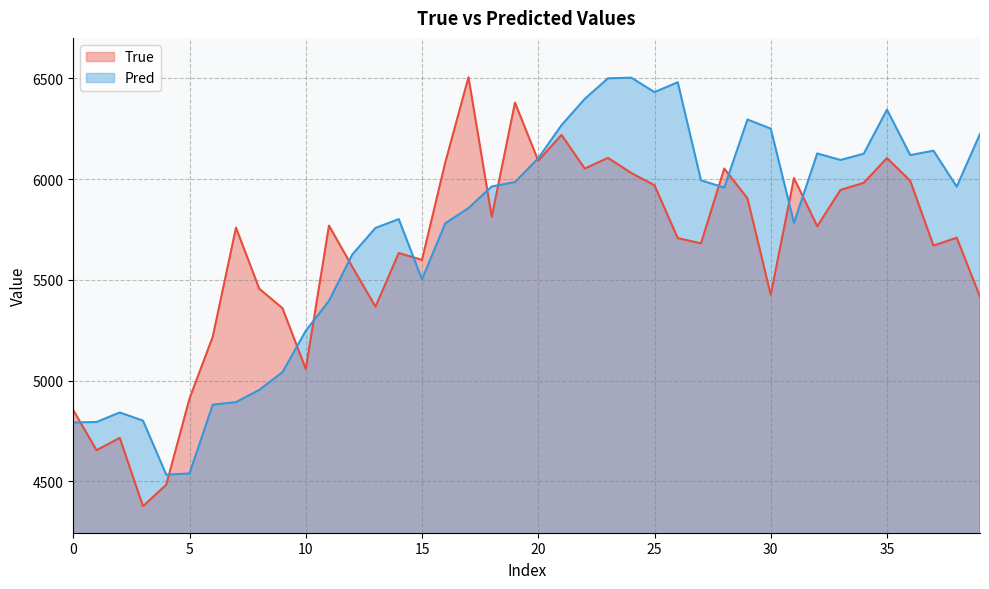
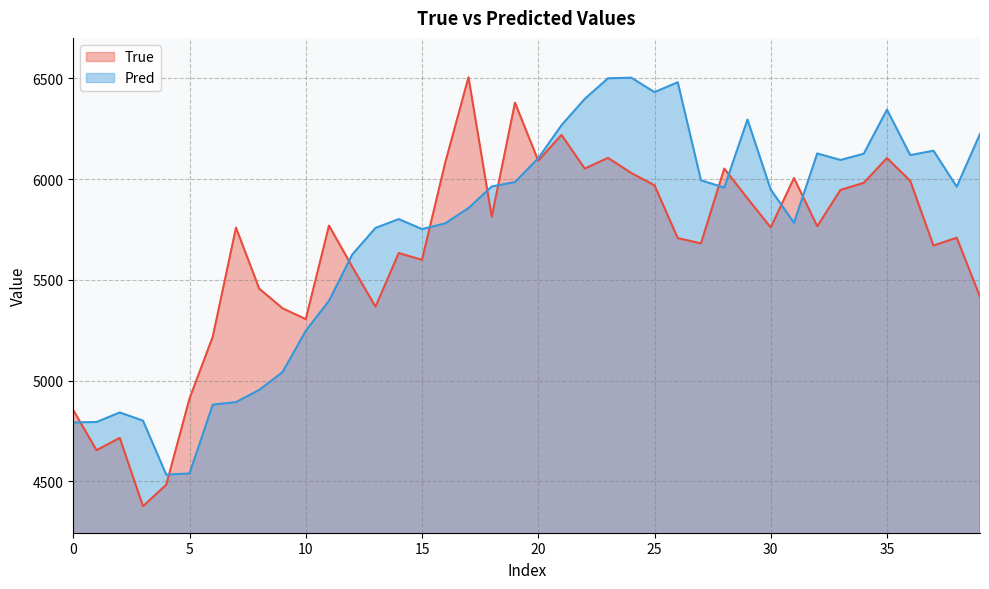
  {
    "True": {
      "0": 4850,
      "5": 4910,
-     "10": 5060,
+     "10": 5310,
      "15": 5600,
      "25": 5970,
-     "30": 5430,
+     "30": 5760,
      "35": 6100
    },
    "Pred": {
      "0": 4790,
      "5": 4540,
      "10": 5250,
-     "15": 5500,
+     "15": 5750,
      "25": 6430,
-     "30": 6250,
+     "30": 5950,
      "35": 6340
    }
  }
